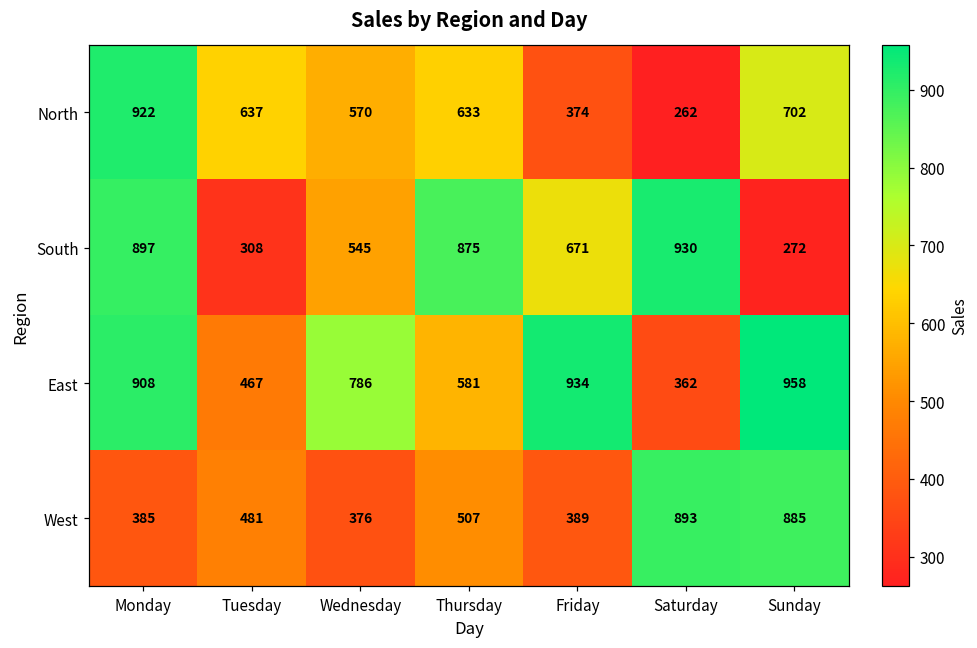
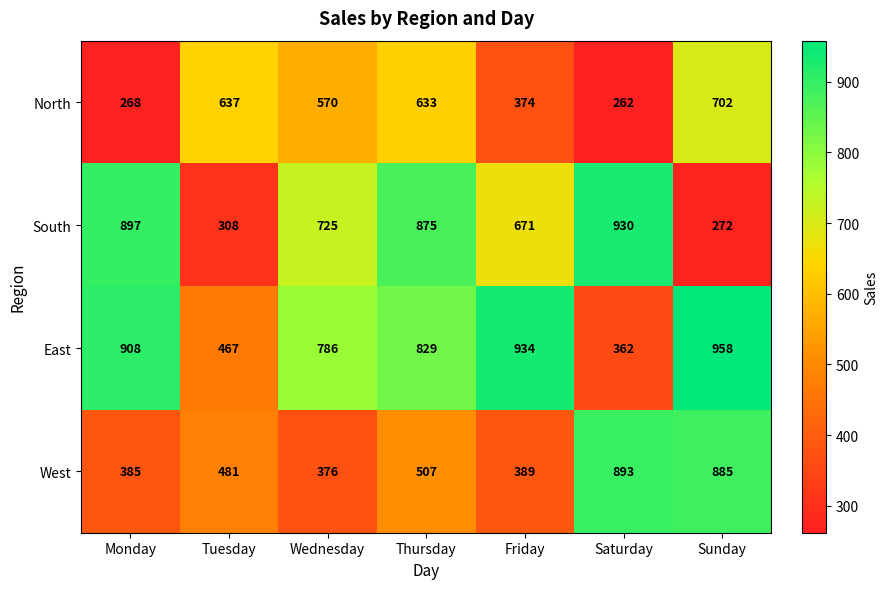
  {
    "North": {
-     "Monday": 922,
+     "Monday": 268,
      "Tuesday": 637,
      "Wednesday": 570,
      "Thursday": 633,
      "Friday": 374,
      "Saturday": 262,
      "Sunday": 702
    },
    "South": {
      "Monday": 897,
      "Tuesday": 308,
-     "Wednesday": 545,
+     "Wednesday": 725,
      "Thursday": 875,
      "Friday": 671,
      "Saturday": 930,
      "Sunday": 272
    },
    "East": {
      "Monday": 908,
      "Tuesday": 467,
      "Wednesday": 786,
-     "Thursday": 581,
+     "Thursday": 829,
      "Friday": 934,
      "Saturday": 362,
      "Sunday": 958
    },
    "West": {
      "Monday": 385,
      "Tuesday": 481,
      "Wednesday": 376,
      "Thursday": 507,
      "Friday": 389,
      "Saturday": 893,
      "Sunday": 885
    }
  }
